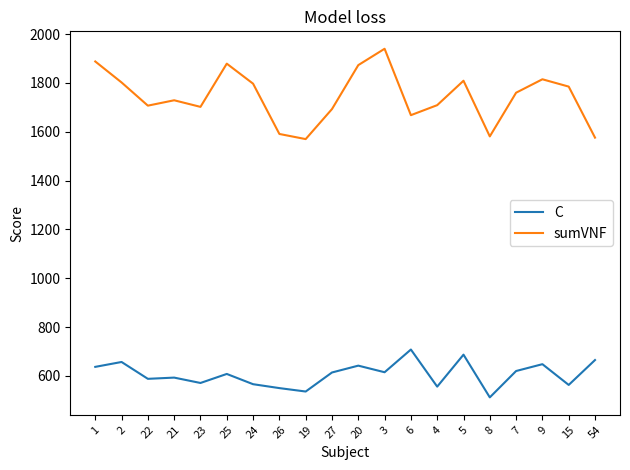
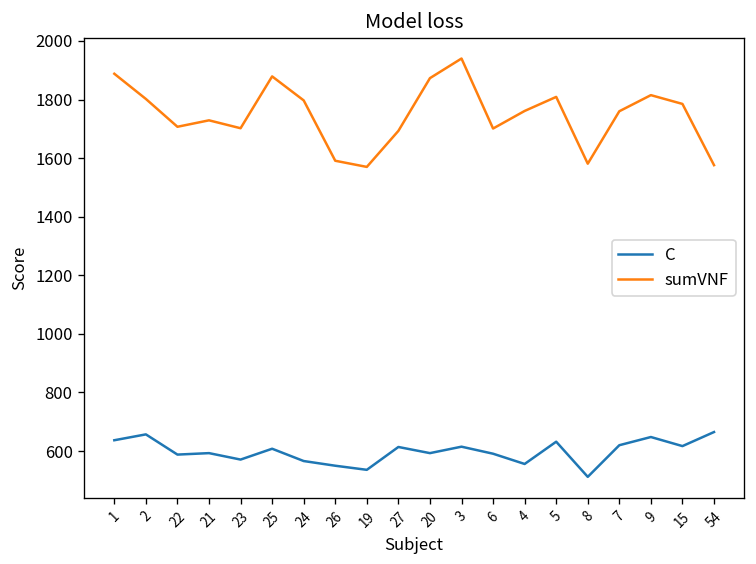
  {
    "C": {
      "1": 640,
      "2": 660,
      "22": 590,
      "21": 590,
      "23": 570,
      "25": 610,
      "24": 570,
      "26": 550,
      "19": 540,
      "27": 610,
-     "20": 640,
+     "20": 590,
      "3": 620,
-     "6": 710,
+     "6": 590,
      "4": 560,
-     "5": 690,
+     "5": 630,
      "8": 510,
      "7": 620,
      "9": 650,
-     "15": 560,
+     "15": 620,
      "54": 670
    },
    "sumVNF": {
      "1": 1890,
      "2": 1800,
      "22": 1710,
      "21": 1730,
      "23": 1700,
      "25": 1880,
      "24": 1800,
      "26": 1590,
      "19": 1570,
      "27": 1690,
      "20": 1870,
      "3": 1940,
-     "6": 1670,
-     "4": 1710,
+     "6": 1700,
+     "4": 1760,
      "5": 1810,
      "8": 1580,
      "7": 1760,
      "9": 1820,
      "15": 1790,
      "54": 1580
    }
  }
